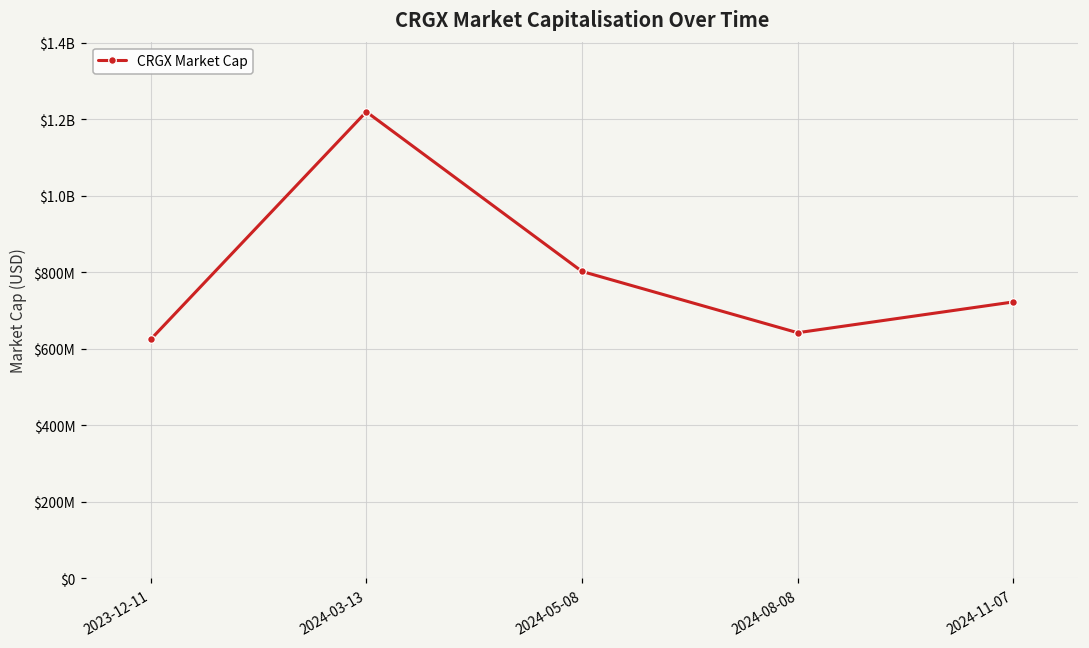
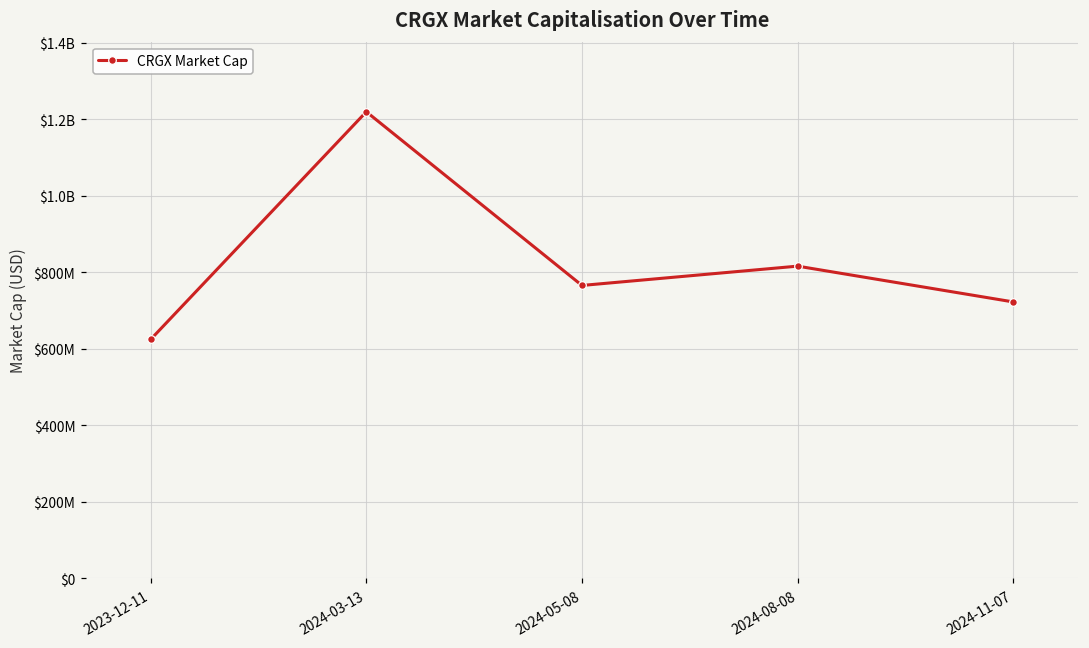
  {
    "2023-12-11": "$620000000",
    "2024-03-13": "$1220000000",
-   "2024-05-08": "$800000000",
-   "2024-08-08": "$640000000",
+   "2024-05-08": "$770000000",
+   "2024-08-08": "$820000000",
    "2024-11-07": "$720000000"
  }
